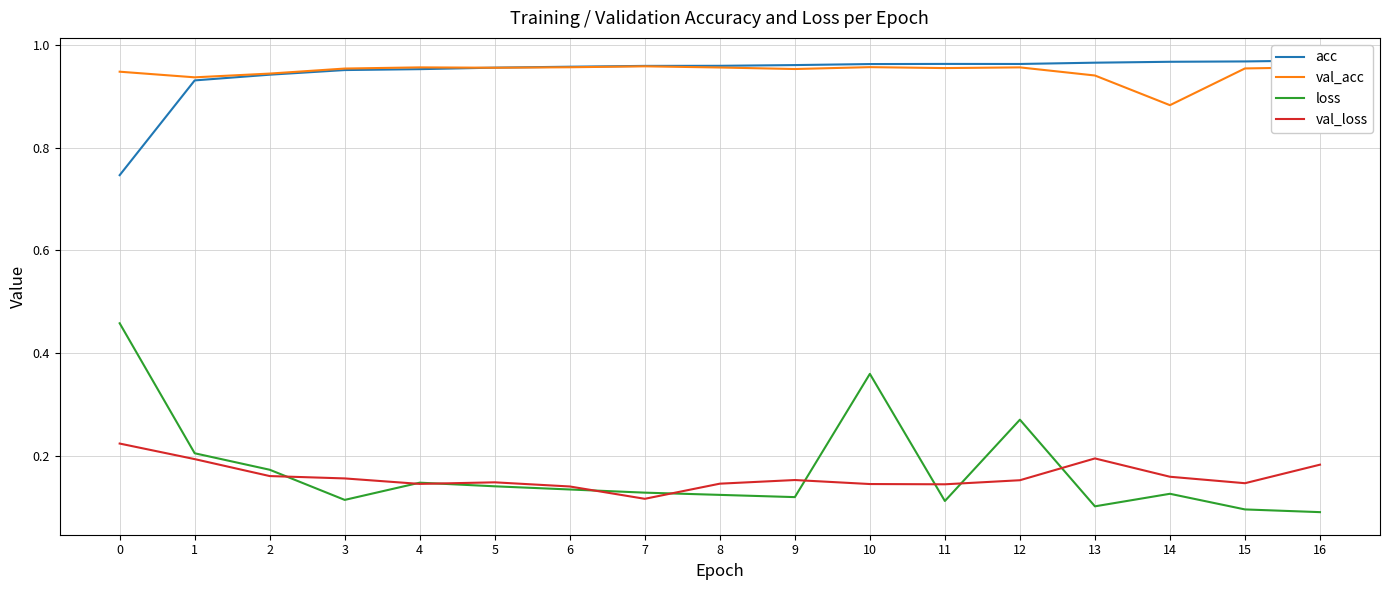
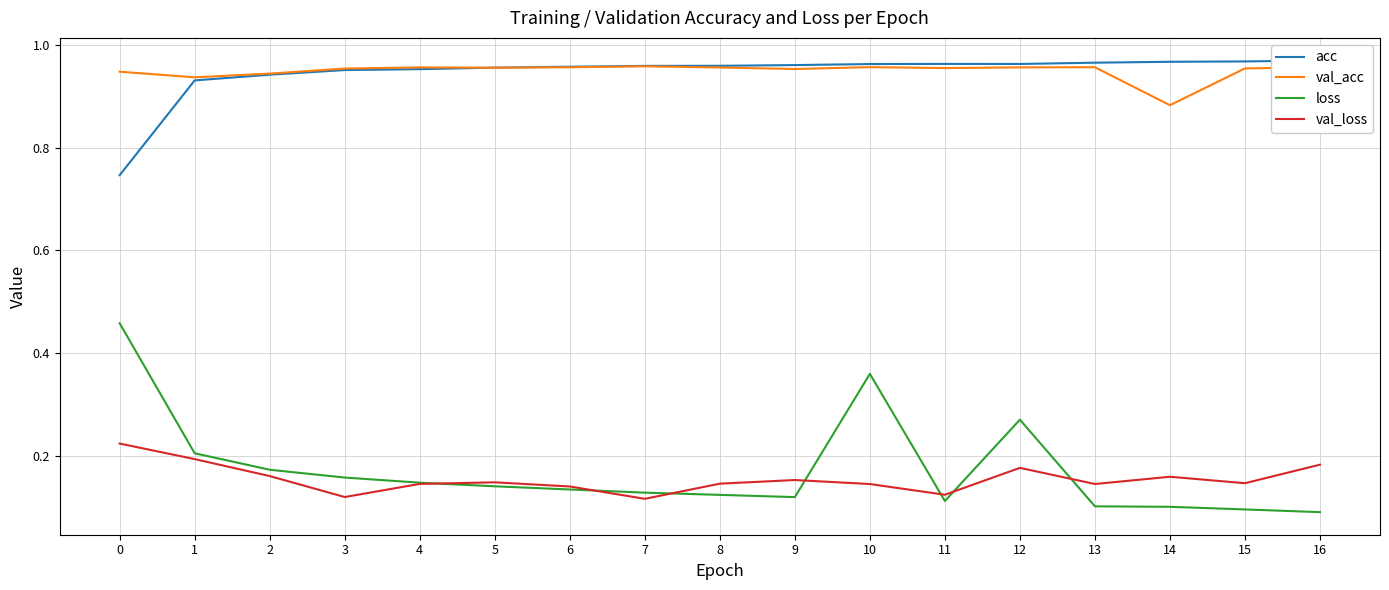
  {
    "acc": {
      "0": 0.75,
      "1": 0.93,
      "9": 0.96,
      "10": 0.96,
      "11": 0.96,
      "12": 0.96,
      "13": 0.97,
      "14": 0.97,
      "15": 0.97
    },
    "val_acc": {
      "0": 0.95,
      "1": 0.94,
      "9": 0.95,
      "10": 0.96,
      "11": 0.96,
      "12": 0.96,
-     "13": 0.94,
+     "13": 0.96,
      "14": 0.88,
      "15": 0.95
    },
    "loss": {
      "0": 0.46,
      "1": 0.20,
      "2": 0.17,
-     "3": 0.11,
+     "3": 0.16,
      "5": 0.14,
      "6": 0.13,
      "7": 0.13,
      "8": 0.12,
      "9": 0.12,
      "10": 0.36,
      "11": 0.11,
      "12": 0.27,
      "13": 0.10,
-     "14": 0.13,
+     "14": 0.10,
      "15": 0.10,
      "16": 0.09
    },
    "val_loss": {
      "0": 0.22,
      "1": 0.19,
      "2": 0.16,
-     "3": 0.16,
+     "3": 0.12,
      "5": 0.15,
      "6": 0.14,
      "7": 0.12,
      "8": 0.15,
      "9": 0.15,
      "10": 0.14,
-     "11": 0.14,
-     "12": 0.15,
-     "13": 0.19,
+     "11": 0.12,
+     "12": 0.18,
+     "13": 0.14,
      "14": 0.16,
      "15": 0.15,
      "16": 0.18
    }
  }
